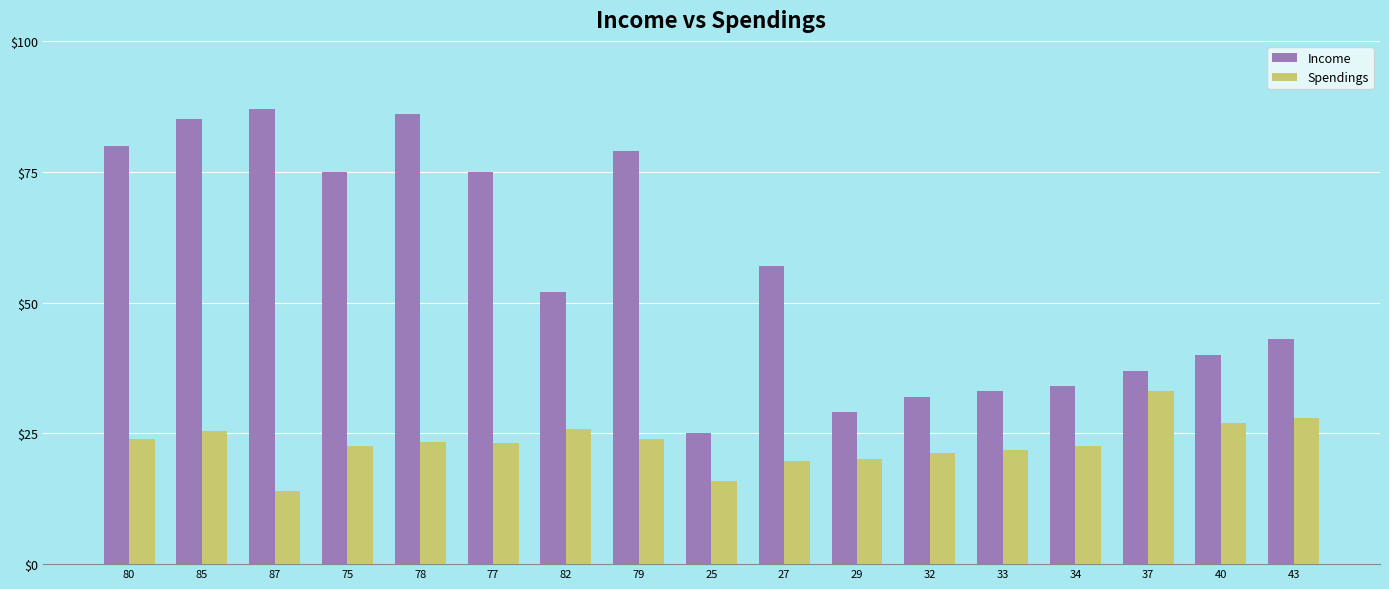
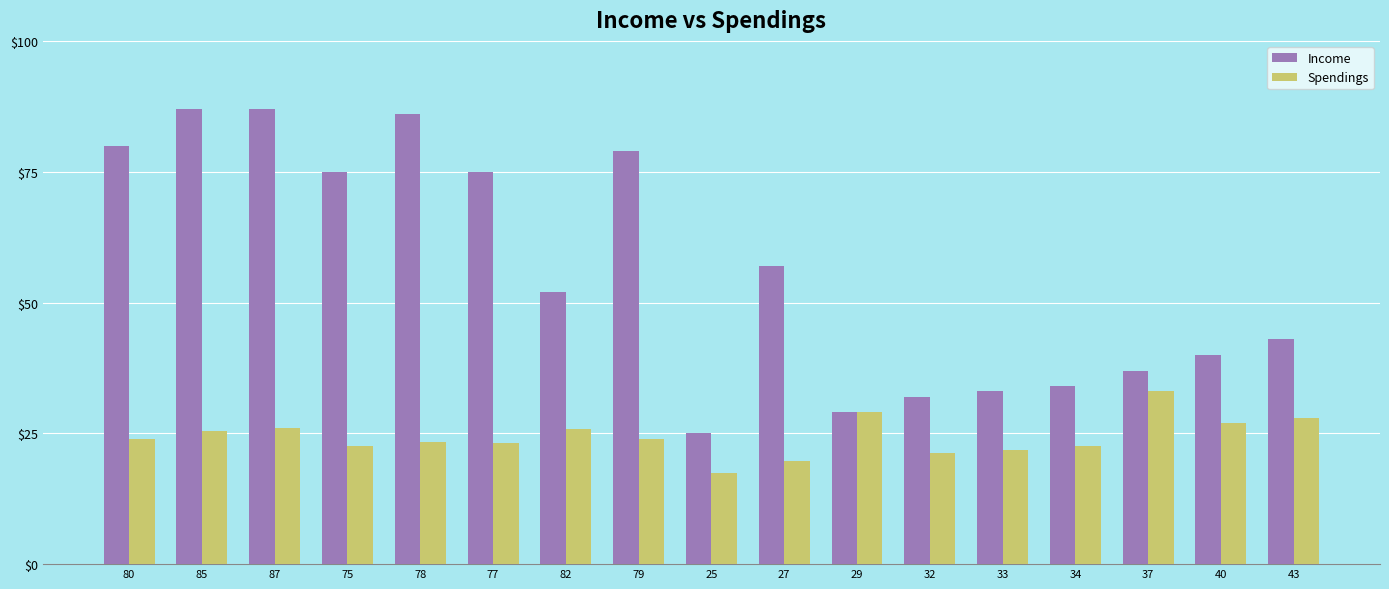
  {
    "Income": {
      "80": "$80",
-     "85": "$85",
+     "85": "$87",
      "87": "$87",
      "75": "$75",
      "78": "$86",
      "77": "$75",
      "82": "$52",
      "79": "$79",
      "25": "$25",
      "27": "$57",
      "29": "$29",
      "32": "$32",
      "33": "$33",
      "34": "$34",
      "37": "$37",
      "40": "$40",
      "43": "$43"
    },
    "Spendings": {
      "80": "$24",
      "85": "$26",
-     "87": "$14",
+     "87": "$26",
      "75": "$23",
      "78": "$23",
      "77": "$23",
      "82": "$26",
      "79": "$24",
-     "25": "$16",
+     "25": "$18",
      "27": "$20",
-     "29": "$20",
+     "29": "$29",
      "32": "$21",
      "33": "$22",
      "34": "$23",
      "37": "$33",
      "40": "$27",
      "43": "$28"
    }
  }
